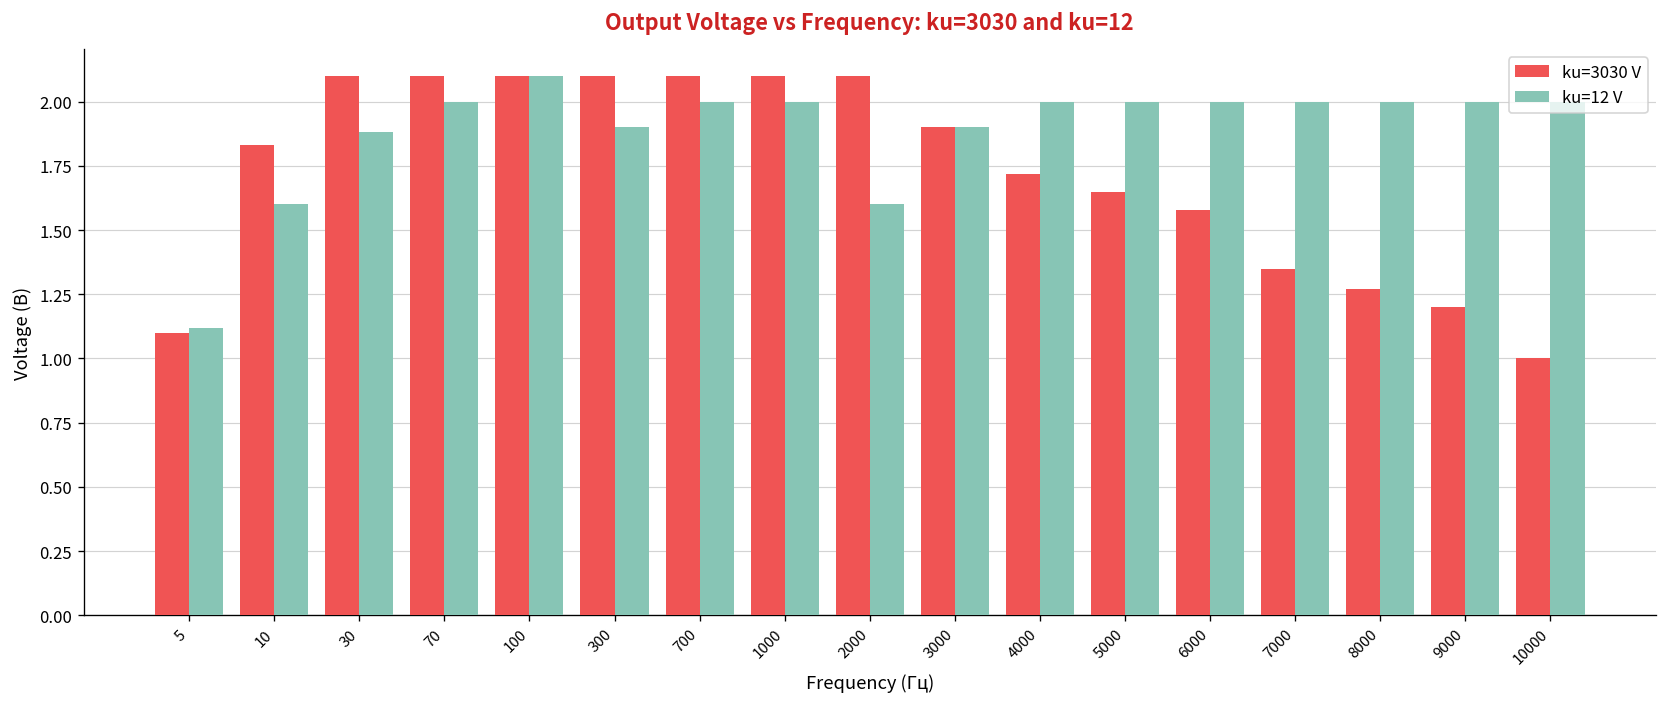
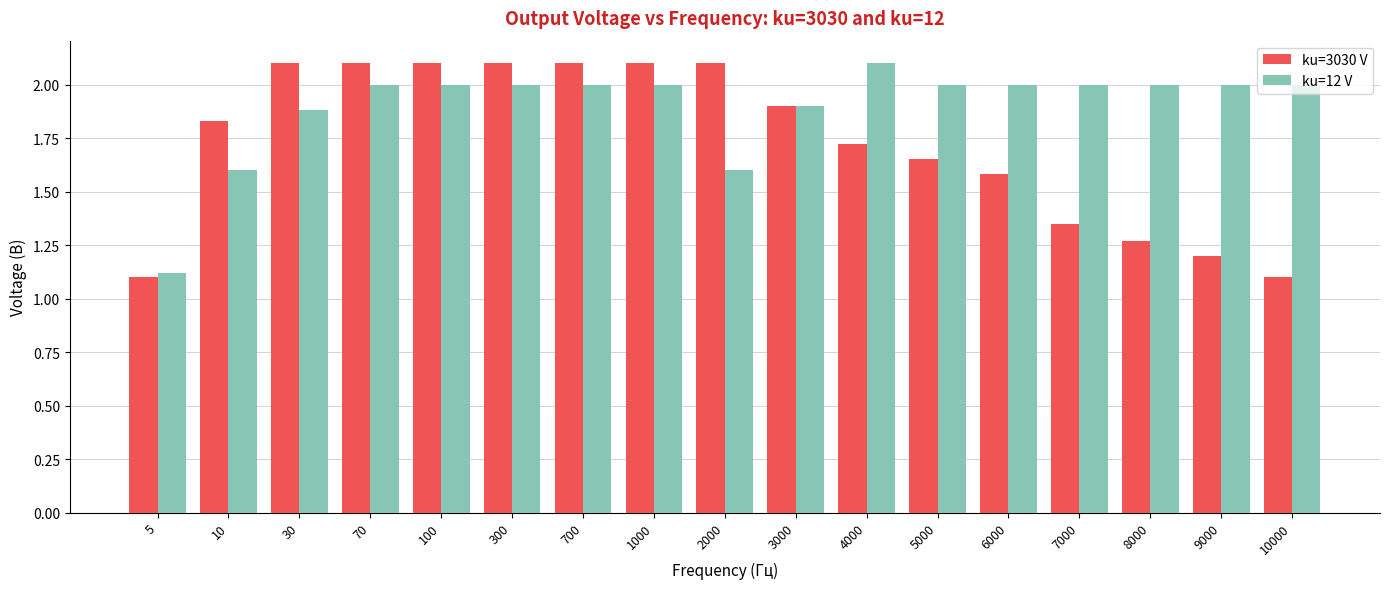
  {
    "ku=3030 V": {
      "5": 1.1,
      "10": 1.83,
      "30": 2.1,
      "70": 2.1,
      "100": 2.1,
      "300": 2.1,
      "700": 2.1,
      "1000": 2.1,
      "2000": 2.1,
      "3000": 1.9,
      "4000": 1.72,
      "5000": 1.65,
      "6000": 1.58,
      "7000": 1.35,
      "8000": 1.27,
      "9000": 1.2,
-     "10000": 1.0
+     "10000": 1.1
    },
    "ku=12 V": {
      "5": 1.12,
      "10": 1.6,
      "30": 1.88,
      "70": 2.0,
-     "100": 2.1,
-     "300": 1.9,
+     "100": 2.0,
+     "300": 2.0,
      "700": 2.0,
      "1000": 2.0,
      "2000": 1.6,
      "3000": 1.9,
-     "4000": 2.0,
+     "4000": 2.1,
      "5000": 2.0,
      "6000": 2.0,
      "7000": 2.0,
      "8000": 2.0,
      "9000": 2.0
    }
  }
